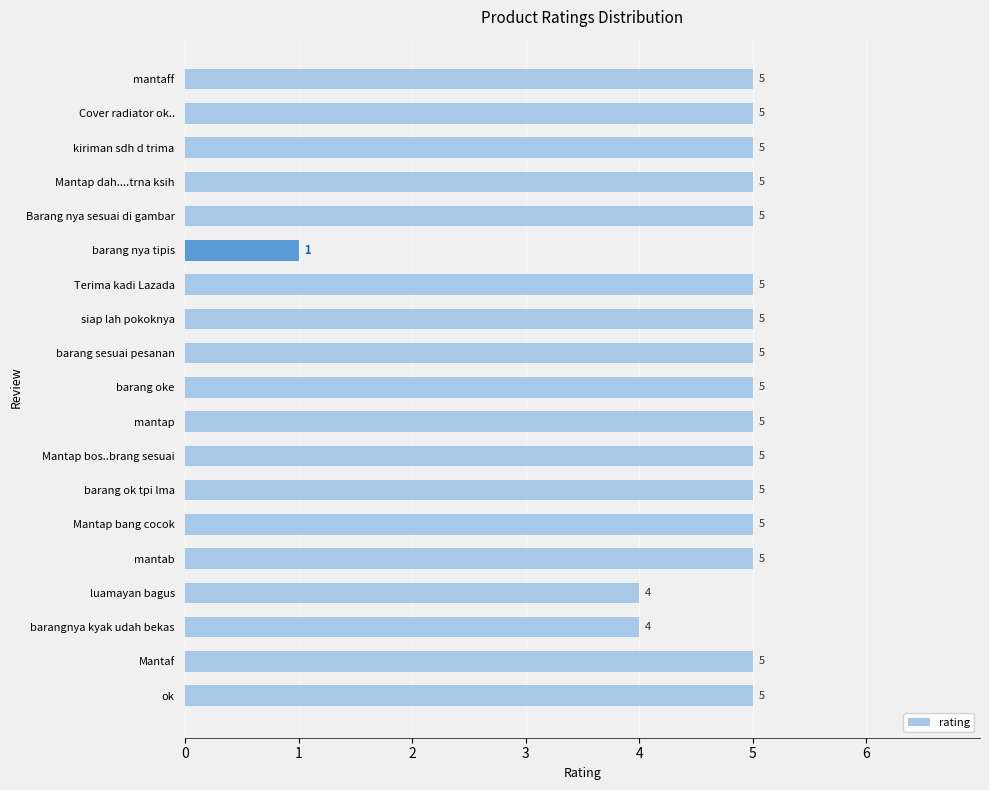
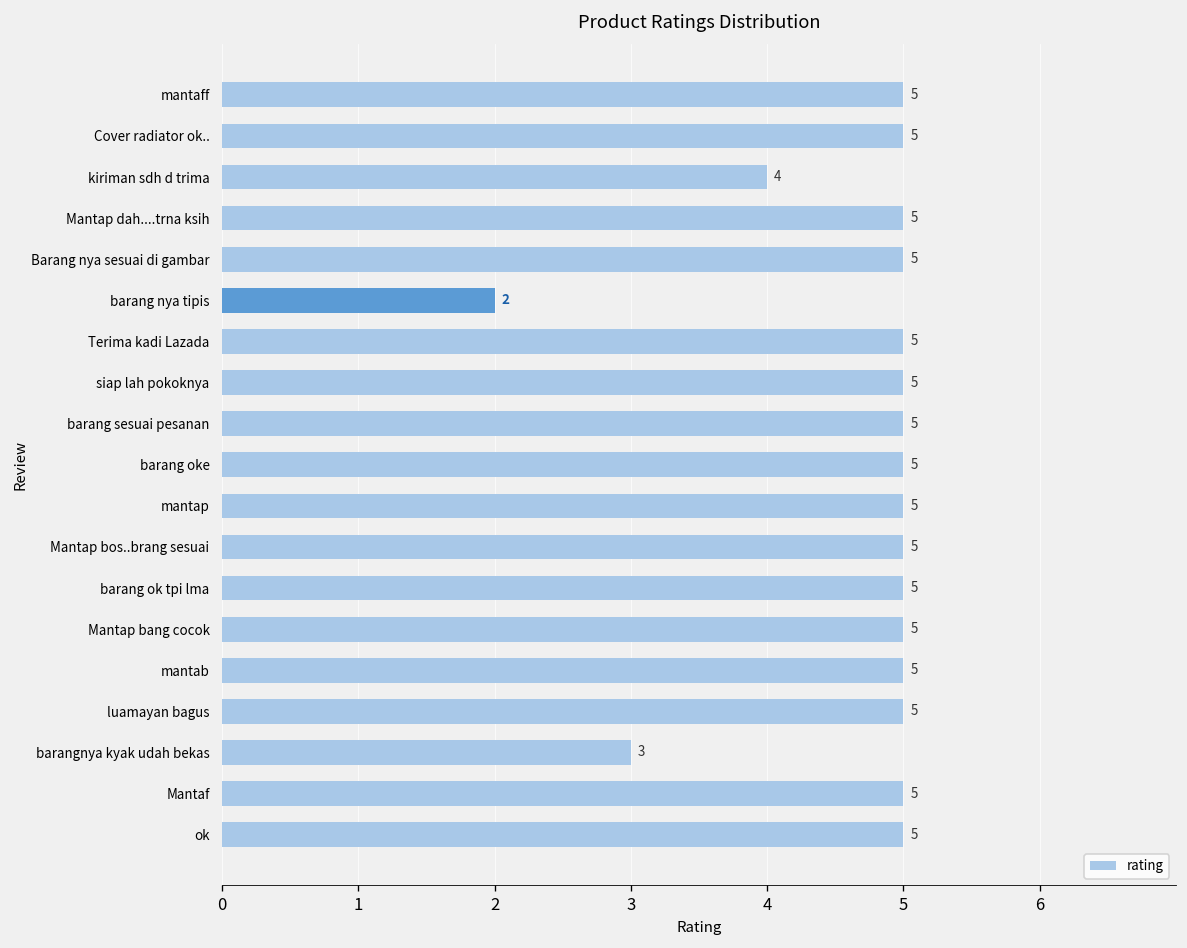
  {
    "mantaff": 5,
    "Cover radiator ok..": 5,
-   "kiriman sdh d trima": 5,
+   "kiriman sdh d trima": 4,
    "Mantap dah....trna ksih": 5,
    "Barang nya sesuai di gambar": 5,
-   "barang nya tipis": 1,
+   "barang nya tipis": 2,
    "Terima kadi Lazada": 5,
    "siap lah pokoknya": 5,
    "barang sesuai pesanan": 5,
    "barang oke": 5,
    "mantap": 5,
    "Mantap bos..brang sesuai": 5,
    "barang ok tpi lma": 5,
    "Mantap bang cocok": 5,
    "mantab": 5,
-   "luamayan bagus": 4,
-   "barangnya kyak udah bekas": 4,
+   "luamayan bagus": 5,
+   "barangnya kyak udah bekas": 3,
    "Mantaf": 5,
    "ok": 5
  }
